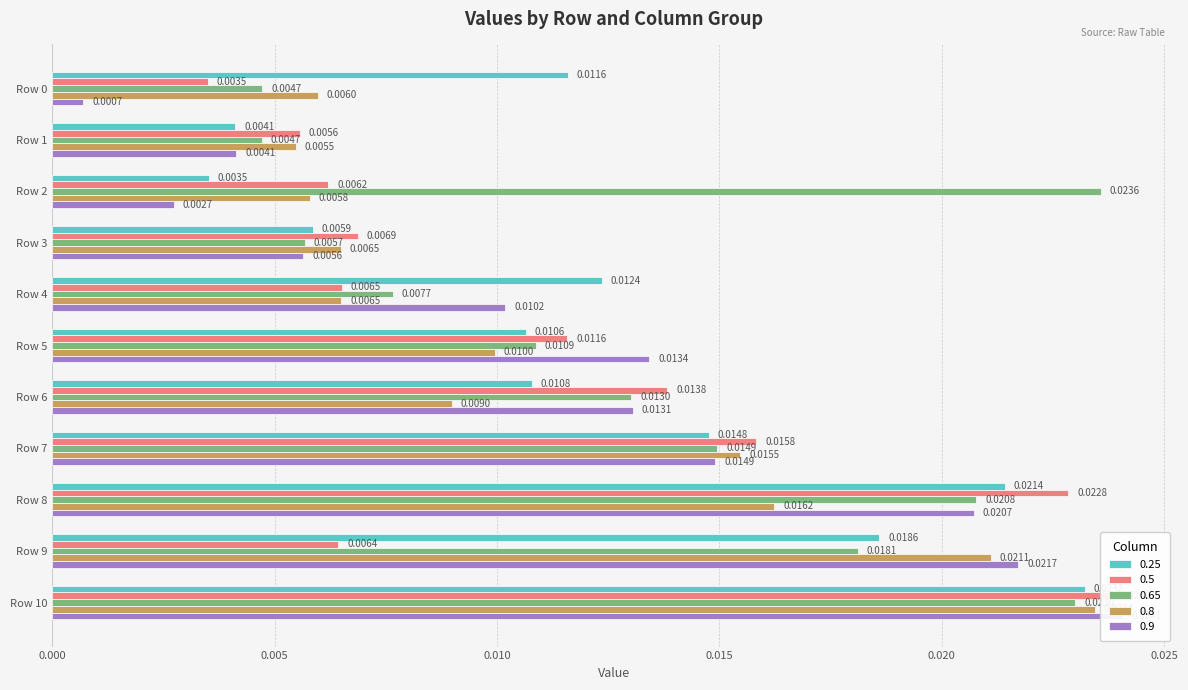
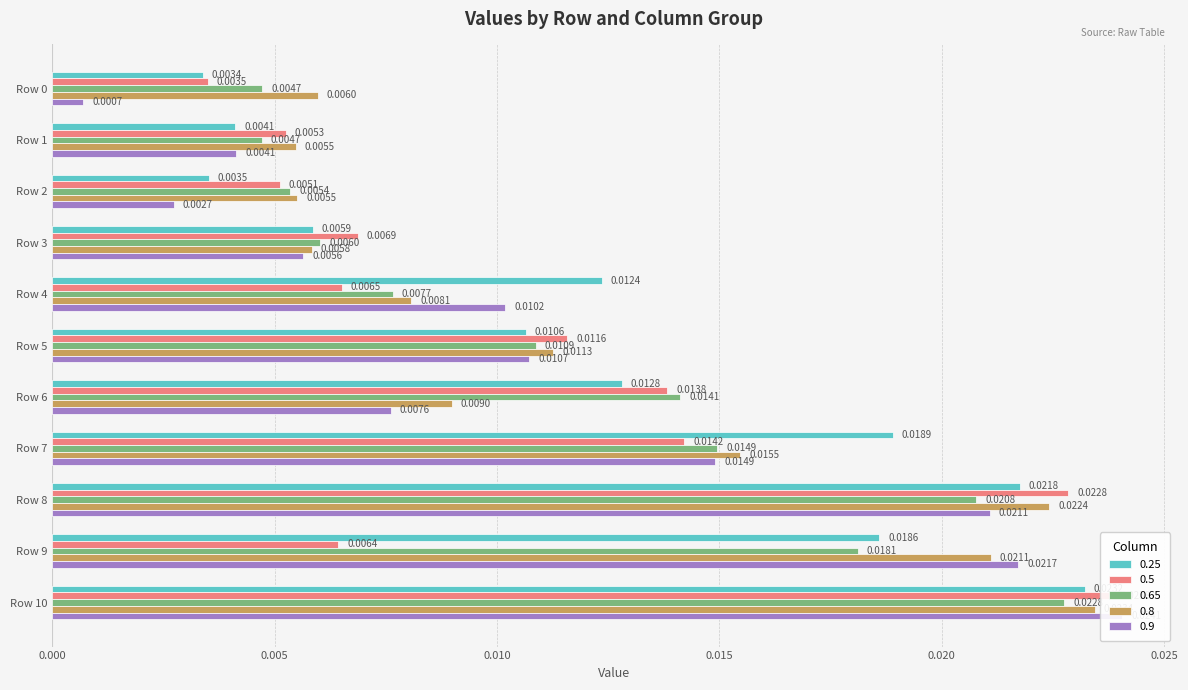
  {
    "0.25": {
-     "Row 0": 0.0116,
+     "Row 0": 0.0034,
      "Row 1": 0.0041,
      "Row 2": 0.0035,
      "Row 3": 0.0059,
      "Row 4": 0.0124,
      "Row 5": 0.0106,
-     "Row 6": 0.0108,
-     "Row 7": 0.0148,
-     "Row 8": 0.0214,
+     "Row 6": 0.0128,
+     "Row 7": 0.0189,
+     "Row 8": 0.0218,
      "Row 9": 0.0186
    },
    "0.5": {
-     "Row 1": 0.0056,
-     "Row 2": 0.0062,
+     "Row 1": 0.0053,
+     "Row 2": 0.0051,
      "Row 3": 0.0069,
      "Row 4": 0.0065,
      "Row 5": 0.0116,
-     "Row 7": 0.0158,
+     "Row 7": 0.0142,
      "Row 8": 0.0228,
      "Row 9": 0.0064
    },
    "0.65": {
      "Row 0": 0.0047,
      "Row 1": 0.0047,
-     "Row 2": 0.0236,
-     "Row 3": 0.0057,
+     "Row 2": 0.0054,
+     "Row 3": 0.0060,
      "Row 4": 0.0077,
      "Row 5": 0.0109,
-     "Row 6": 0.0130,
+     "Row 6": 0.0141,
      "Row 7": 0.0149,
      "Row 8": 0.0208,
      "Row 9": 0.0181,
-     "Row 10": 0.0230
+     "Row 10": 0.0228
    },
    "0.8": {
      "Row 0": 0.0060,
      "Row 1": 0.0055,
-     "Row 2": 0.0058,
-     "Row 3": 0.0065,
-     "Row 4": 0.0065,
-     "Row 5": 0.0100,
+     "Row 2": 0.0055,
+     "Row 3": 0.0058,
+     "Row 4": 0.0081,
+     "Row 5": 0.0113,
      "Row 6": 0.0090,
      "Row 7": 0.0155,
-     "Row 8": 0.0162,
+     "Row 8": 0.0224,
      "Row 9": 0.0211
    },
    "0.9": {
      "Row 0": 0.0007,
      "Row 1": 0.0041,
      "Row 2": 0.0027,
      "Row 4": 0.0102,
-     "Row 5": 0.0134,
-     "Row 6": 0.0131,
+     "Row 5": 0.0107,
+     "Row 6": 0.0076,
      "Row 7": 0.0149,
-     "Row 8": 0.0207,
+     "Row 8": 0.0211,
      "Row 9": 0.0217
    }
  }
